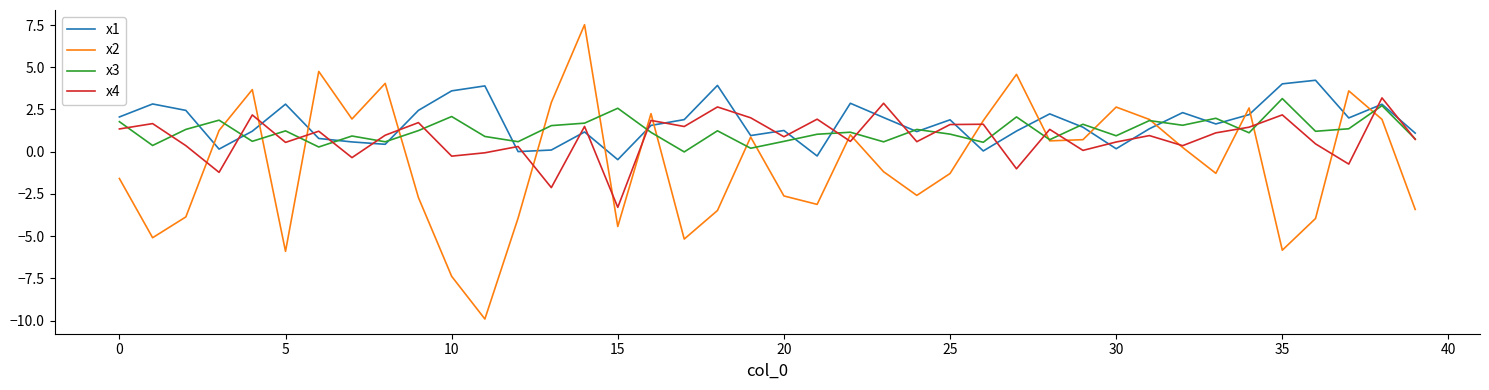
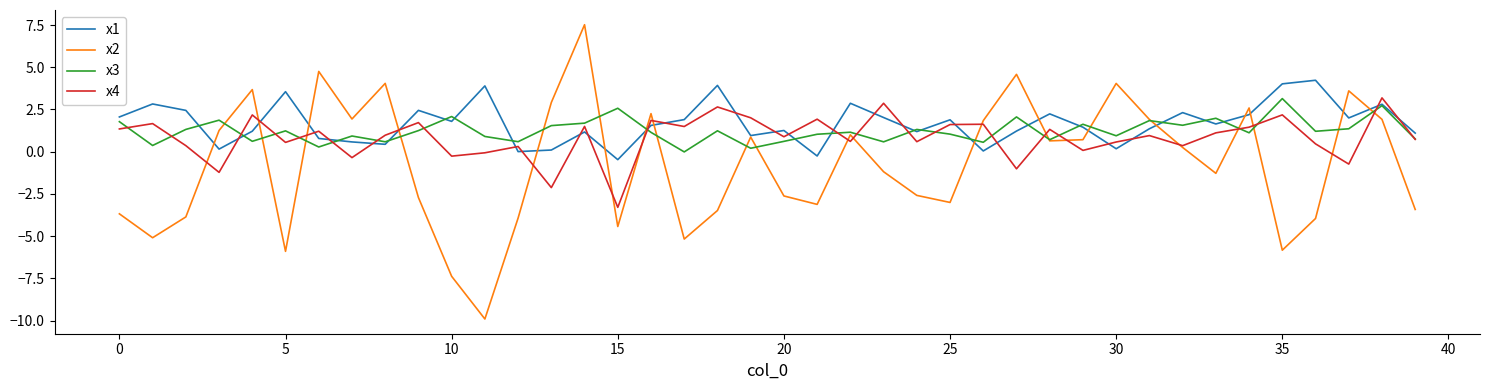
  {
    "x1": {
      "0": 2.1,
-     "5": 2.8,
-     "10": 3.6,
+     "5": 3.6,
+     "10": 1.8,
      "15": -0.5,
      "20": 1.3,
      "25": 1.9,
      "30": 0.2,
      "35": 4.0
    },
    "x2": {
-     "0": -1.6,
+     "0": -3.7,
      "5": -5.9,
      "10": -7.4,
      "15": -4.4,
      "20": -2.6,
-     "25": -1.3,
-     "30": 2.6,
+     "25": -3.0,
+     "30": 4.0,
      "35": -5.8
    },
    "x3": {
      "0": 1.8,
      "5": 1.2,
      "10": 2.1,
      "15": 2.6,
      "20": 0.6,
      "25": 1.0,
      "30": 0.9,
      "35": 3.1
    },
    "x4": {
      "0": 1.3,
      "5": 0.6,
      "10": -0.3,
      "15": -3.3,
      "20": 0.9,
      "25": 1.6,
      "30": 0.6,
      "35": 2.2
    }
  }
